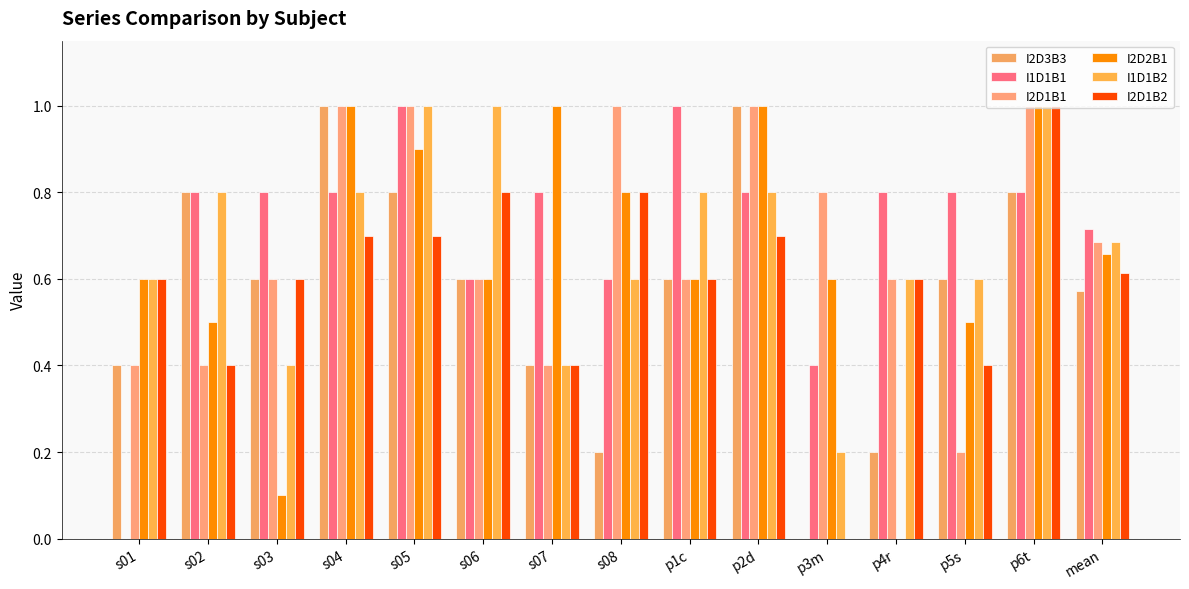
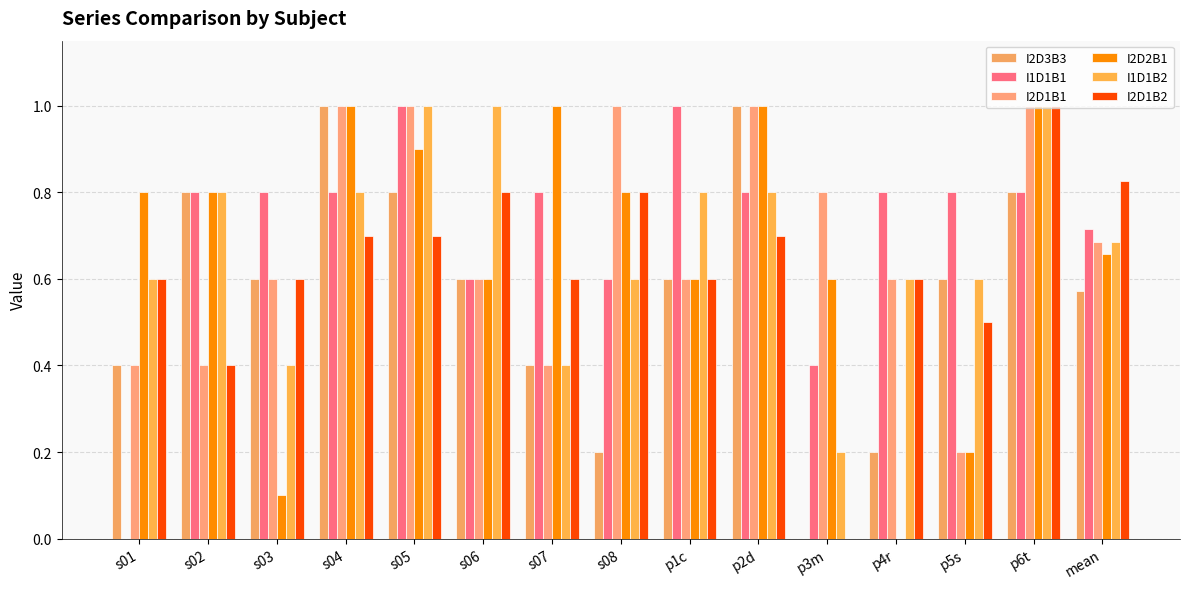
  {
    "I2D2B1": {
-     "s01": 0.6,
-     "s02": 0.5,
+     "s01": 0.8,
+     "s02": 0.8,
      "s03": 0.1,
      "s04": 1.0,
      "s05": 0.9,
      "s06": 0.6,
      "s07": 1.0,
      "s08": 0.8,
      "p1c": 0.6,
      "p2d": 1.0,
      "p3m": 0.6,
      "p4r": 0.0,
-     "p5s": 0.5,
+     "p5s": 0.2,
      "mean": 0.66
    },
    "I2D1B2": {
      "s01": 0.60,
      "s02": 0.40,
      "s03": 0.60,
      "s04": 0.70,
      "s05": 0.70,
      "s06": 0.80,
-     "s07": 0.4,
+     "s07": 0.6,
      "s08": 0.80,
      "p1c": 0.60,
      "p2d": 0.70,
      "p3m": 0.00,
      "p4r": 0.60,
-     "p5s": 0.4,
-     "mean": 0.61
+     "p5s": 0.5,
+     "mean": 0.83
    }
  }
